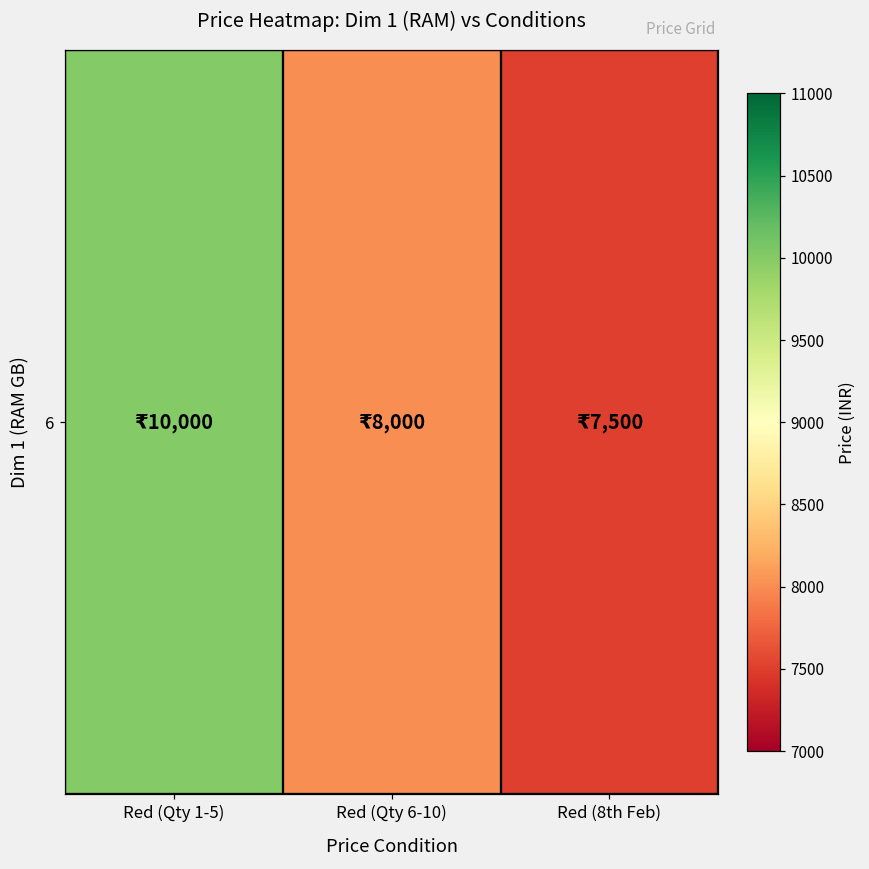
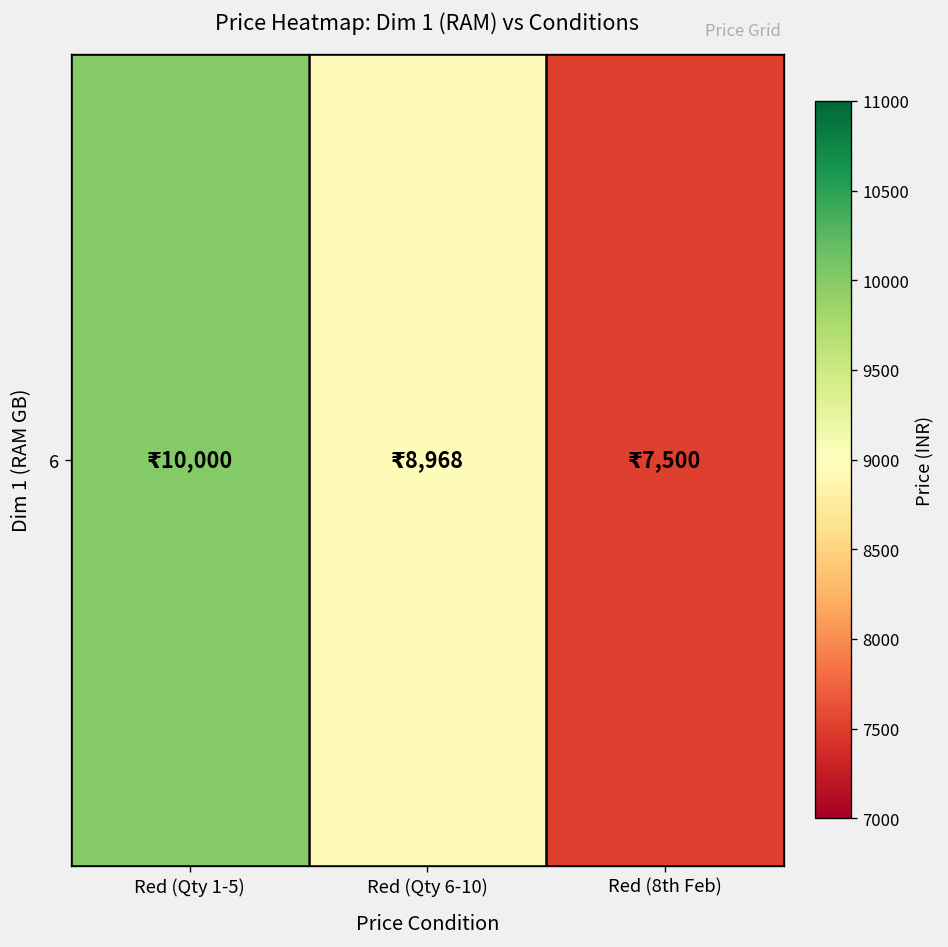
  {
    "6": {
      "Red (Qty 1-5)": "10,000",
-     "Red (Qty 6-10)": "8,000",
+     "Red (Qty 6-10)": "8,968",
      "Red (8th Feb)": "7,500"
    }
  }
